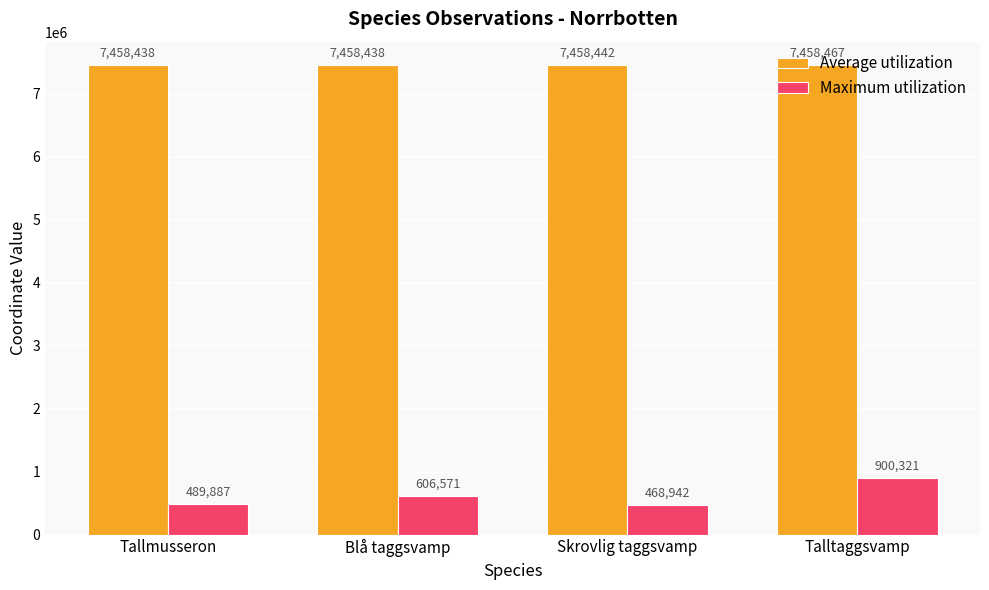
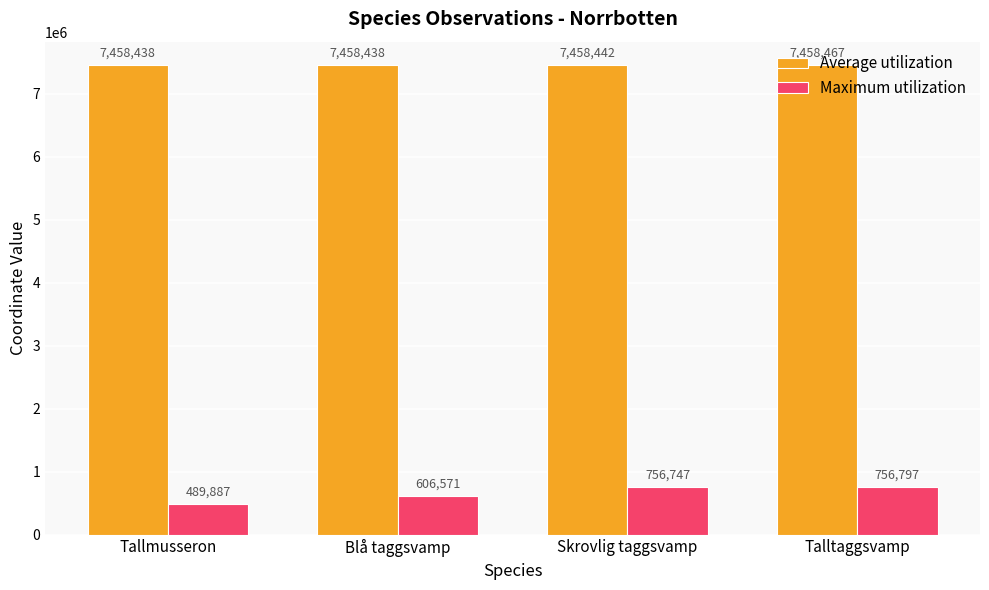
  {
    "Average utilization": {
      "Tallmusseron": "7,458,438",
      "Blå taggsvamp": "7,458,438",
      "Skrovlig taggsvamp": "7,458,442",
      "Talltaggsvamp": "7,458,467"
    },
    "Maximum utilization": {
      "Tallmusseron": "489,887",
      "Blå taggsvamp": "606,571",
-     "Skrovlig taggsvamp": "468,942",
-     "Talltaggsvamp": "900,321"
+     "Skrovlig taggsvamp": "756,747",
+     "Talltaggsvamp": "756,797"
    }
  }
